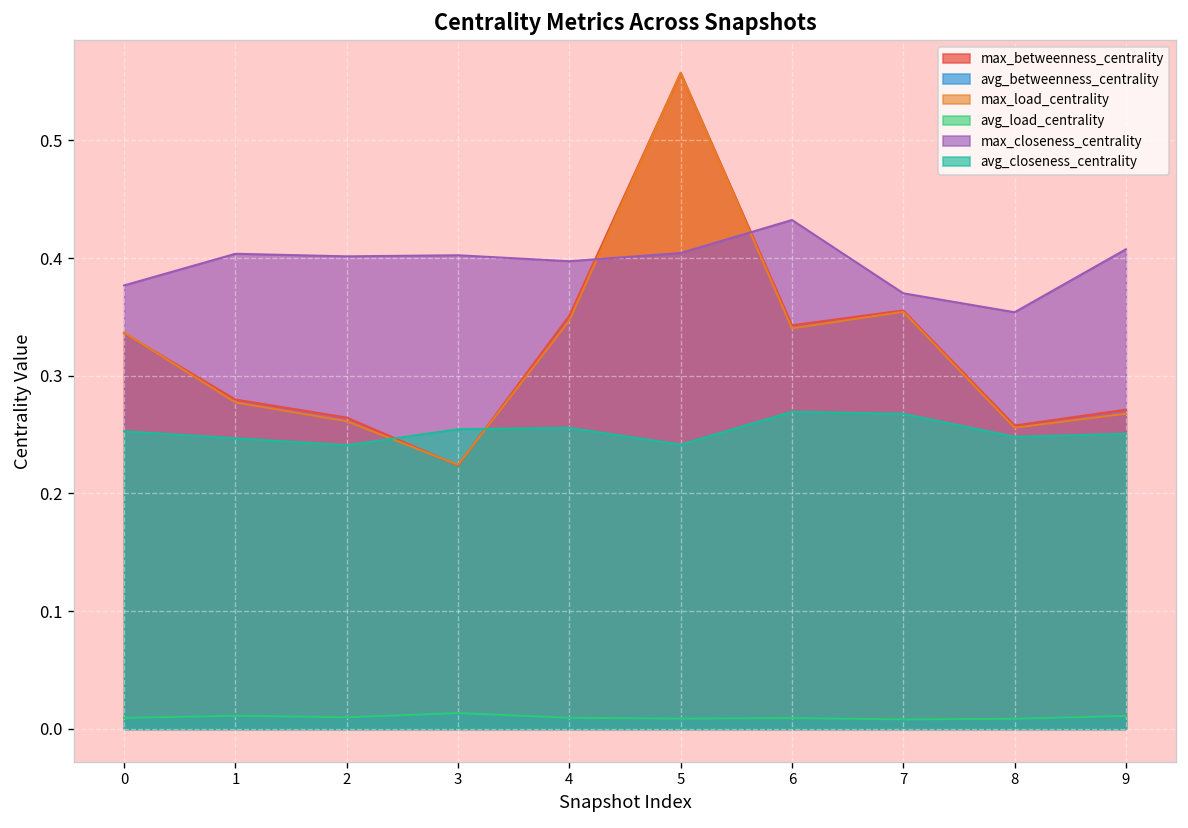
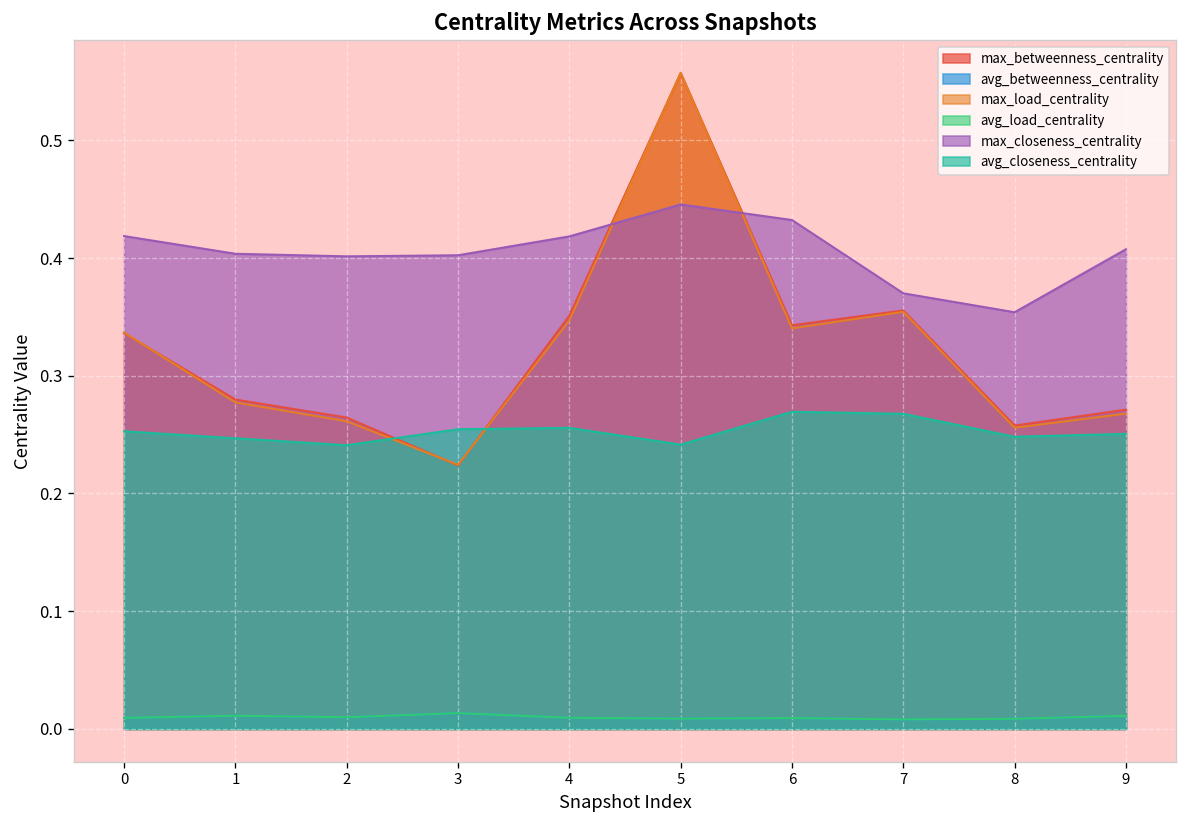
  {
    "max_closeness_centrality": {
-     "0": 0.38,
+     "0": 0.42,
      "1": 0.40,
      "2": 0.40,
      "3": 0.40,
-     "4": 0.40,
-     "5": 0.40,
+     "4": 0.42,
+     "5": 0.45,
      "6": 0.43,
      "7": 0.37,
      "8": 0.35,
      "9": 0.41
    }
  }
